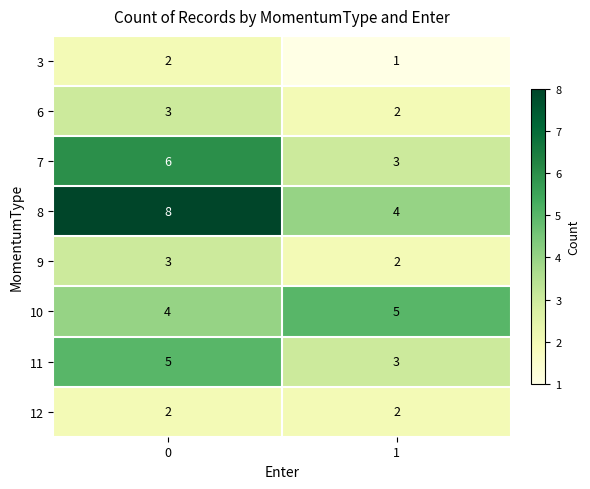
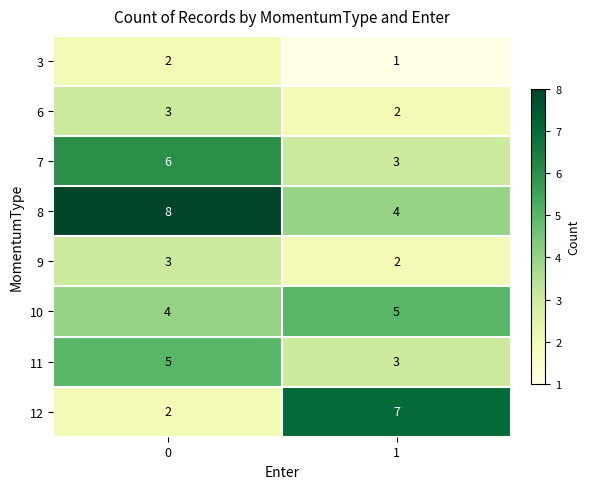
  {
    "3": {
      "0": 2,
      "1": 1
    },
    "6": {
      "0": 3,
      "1": 2
    },
    "7": {
      "0": 6,
      "1": 3
    },
    "8": {
      "0": 8,
      "1": 4
    },
    "9": {
      "0": 3,
      "1": 2
    },
    "10": {
      "0": 4,
      "1": 5
    },
    "11": {
      "0": 5,
      "1": 3
    },
    "12": {
      "0": 2,
-     "1": 2
+     "1": 7
    }
  }
